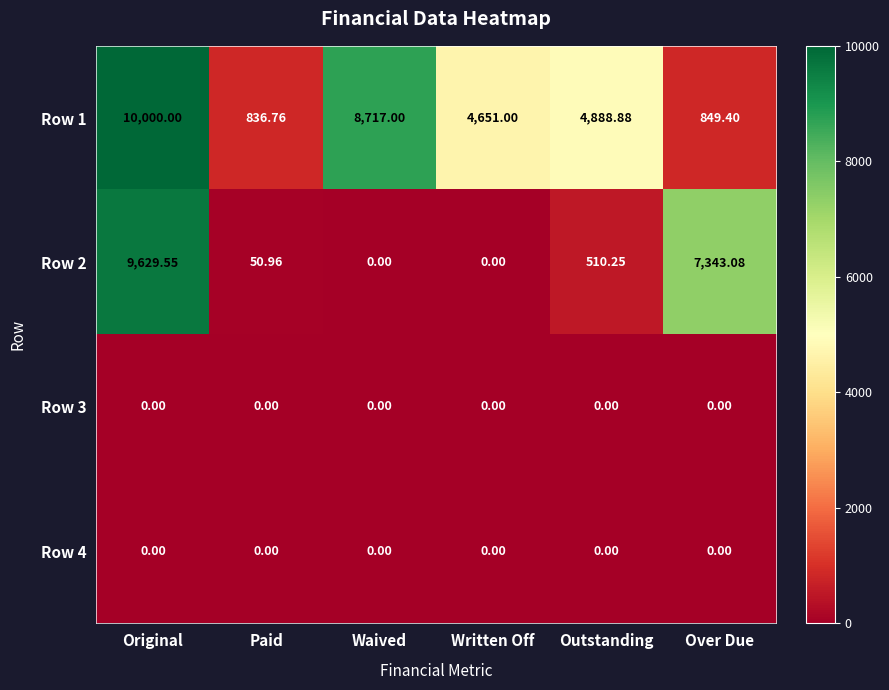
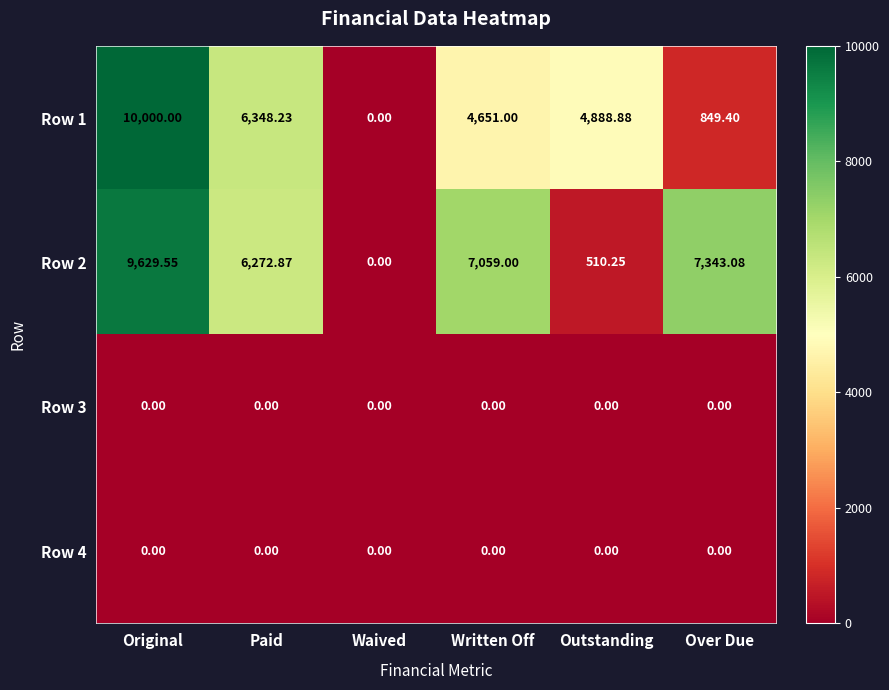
  {
    "Row 1": {
      "Original": "10,000.00",
-     "Paid": "836.76",
-     "Waived": "8,717.00",
+     "Paid": "6,348.23",
+     "Waived": "0.00",
      "Written Off": "4,651.00",
      "Outstanding": "4,888.88",
      "Over Due": "849.40"
    },
    "Row 2": {
      "Original": "9,629.55",
-     "Paid": "50.96",
+     "Paid": "6,272.87",
      "Waived": "0.00",
-     "Written Off": "0.00",
+     "Written Off": "7,059.00",
      "Outstanding": "510.25",
      "Over Due": "7,343.08"
    },
    "Row 3": {
      "Original": "0.00",
      "Paid": "0.00",
      "Waived": "0.00",
      "Written Off": "0.00",
      "Outstanding": "0.00",
      "Over Due": "0.00"
    },
    "Row 4": {
      "Original": "0.00",
      "Paid": "0.00",
      "Waived": "0.00",
      "Written Off": "0.00",
      "Outstanding": "0.00",
      "Over Due": "0.00"
    }
  }
